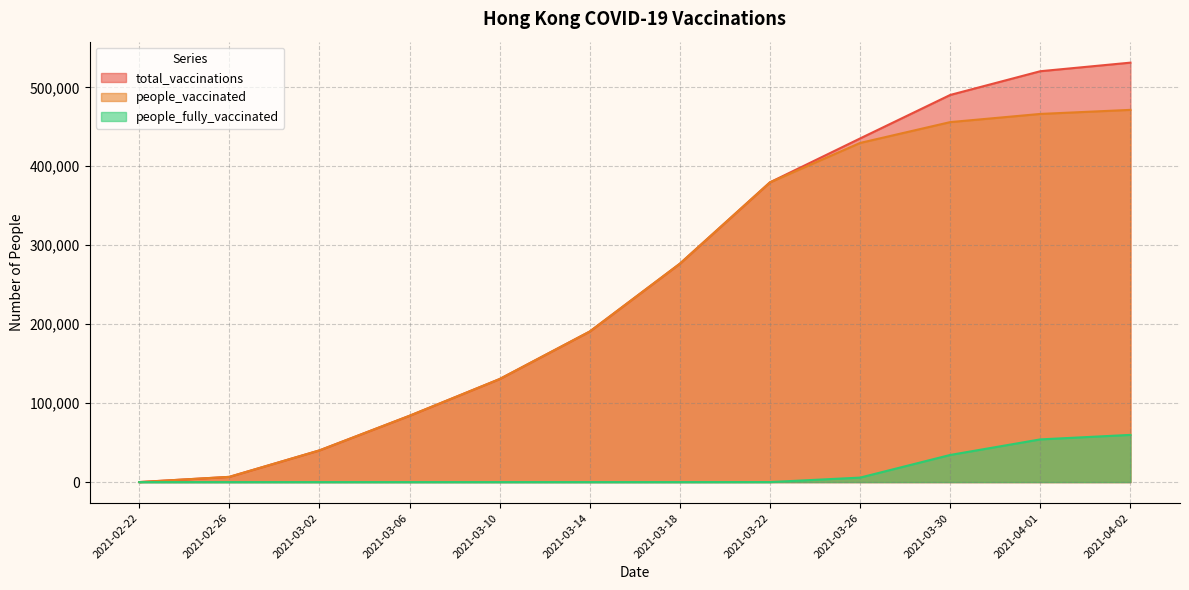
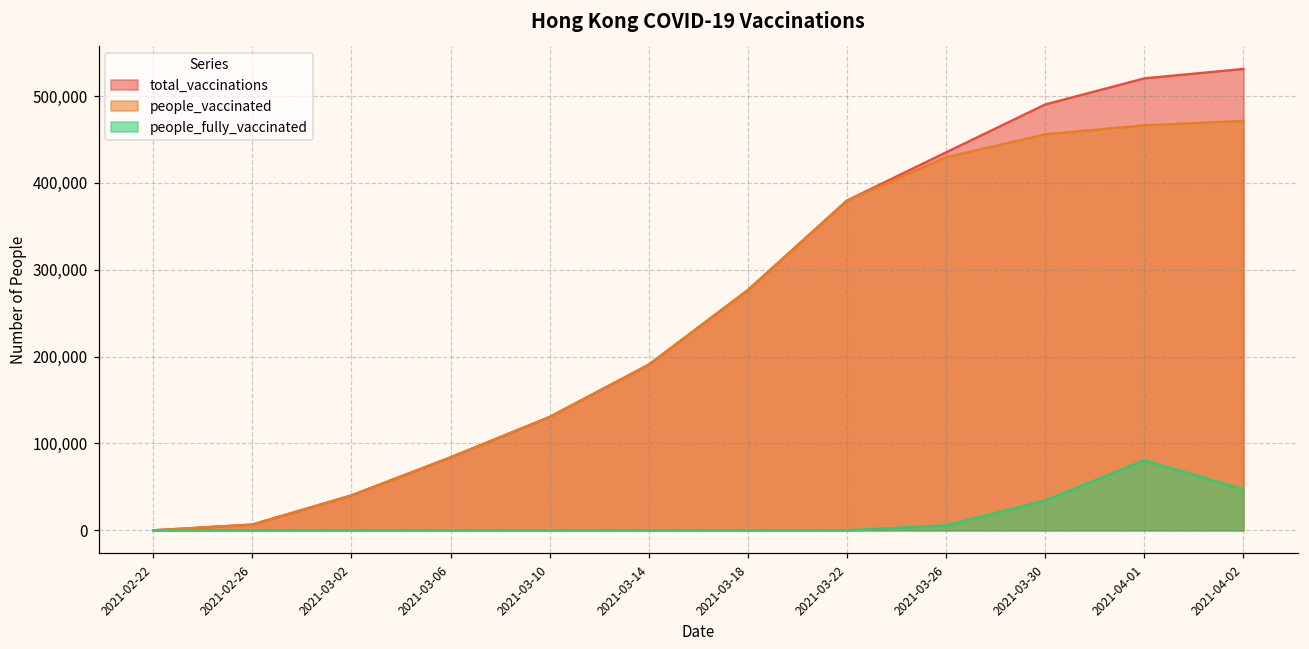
  {
    "people_fully_vaccinated": {
      "2021-02-26": "0",
      "2021-03-02": "0",
      "2021-03-06": "0",
      "2021-03-10": "0",
      "2021-03-14": "0",
      "2021-03-18": "0",
      "2021-03-22": "0",
      "2021-03-26": "10,000",
      "2021-03-30": "30,000",
-     "2021-04-01": "50,000",
-     "2021-04-02": "60,000"
+     "2021-04-01": "80,000",
+     "2021-04-02": "50,000"
    }
  }
